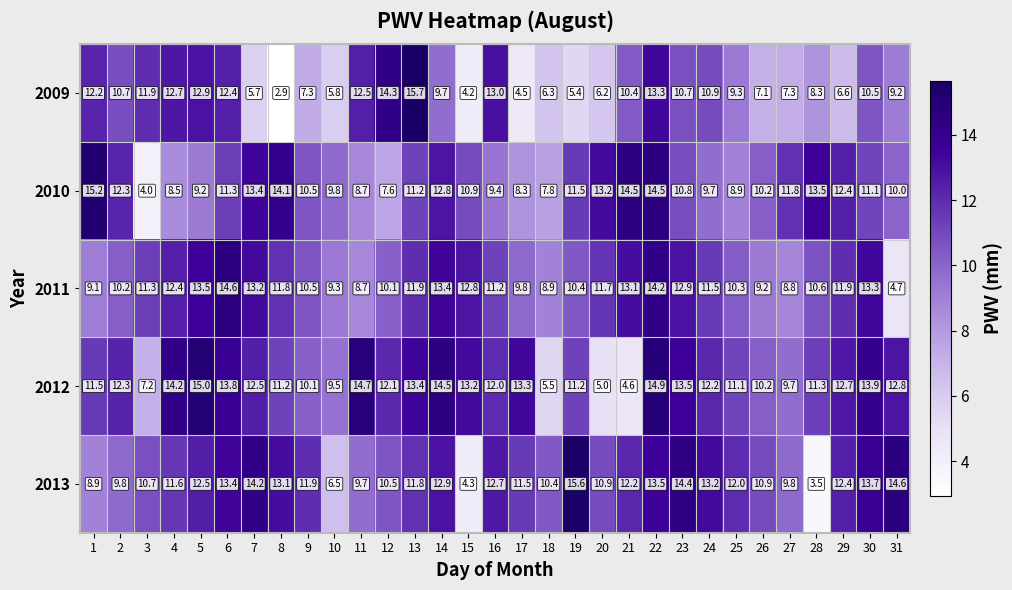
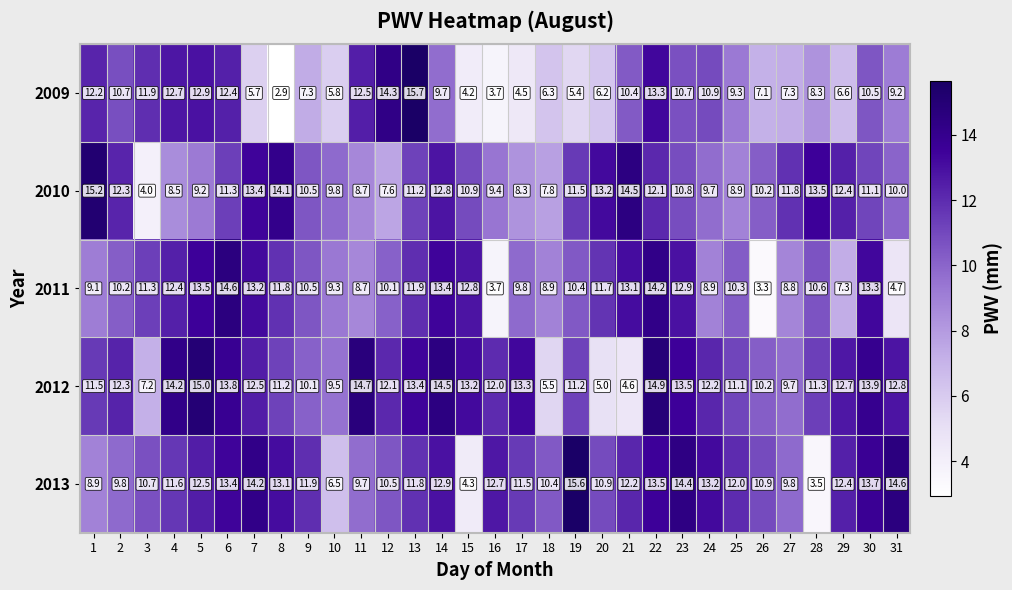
  {
    "2009": {
-     "16": 13.0
+     "16": 3.7
    },
    "2010": {
-     "22": 14.5
+     "22": 12.1
    },
    "2011": {
-     "16": 11.2,
-     "24": 11.5,
-     "26": 9.2,
-     "29": 11.9
+     "16": 3.7,
+     "24": 8.9,
+     "26": 3.3,
+     "29": 7.3
    }
  }
